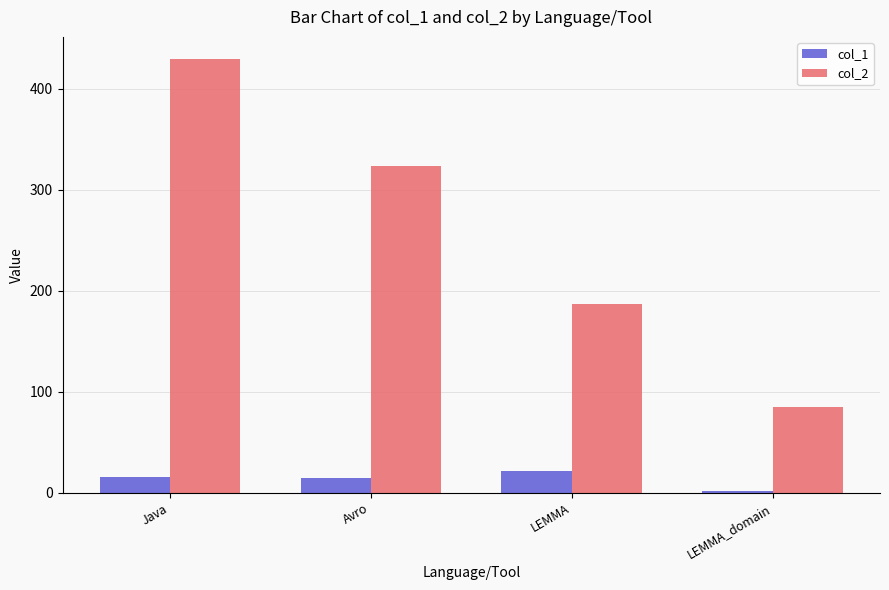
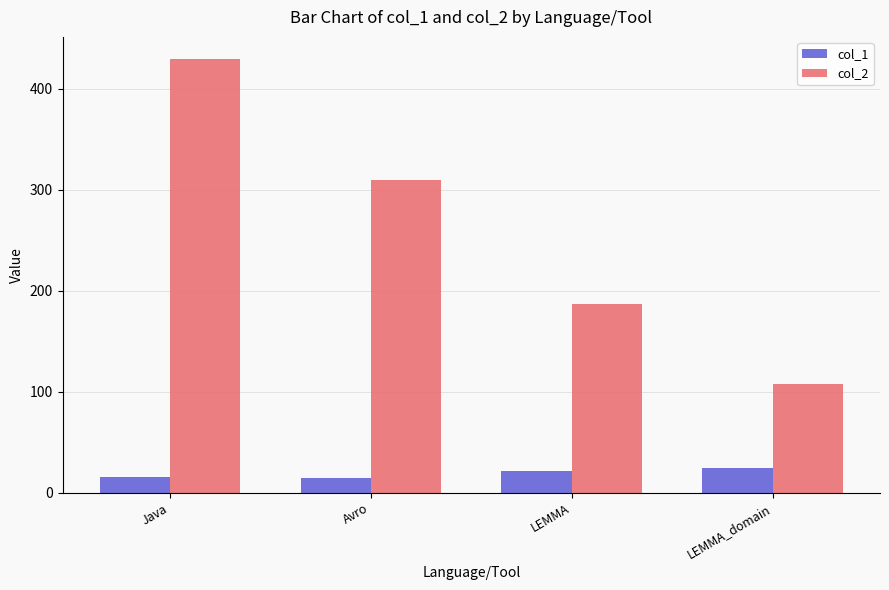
  {
    "col_1": {
      "Java": 15,
      "Avro": 14,
      "LEMMA": 21,
-     "LEMMA_domain": 2
+     "LEMMA_domain": 24
    },
    "col_2": {
      "Java": 430,
-     "Avro": 324,
+     "Avro": 310,
      "LEMMA": 187,
-     "LEMMA_domain": 85
+     "LEMMA_domain": 108
    }
  }
